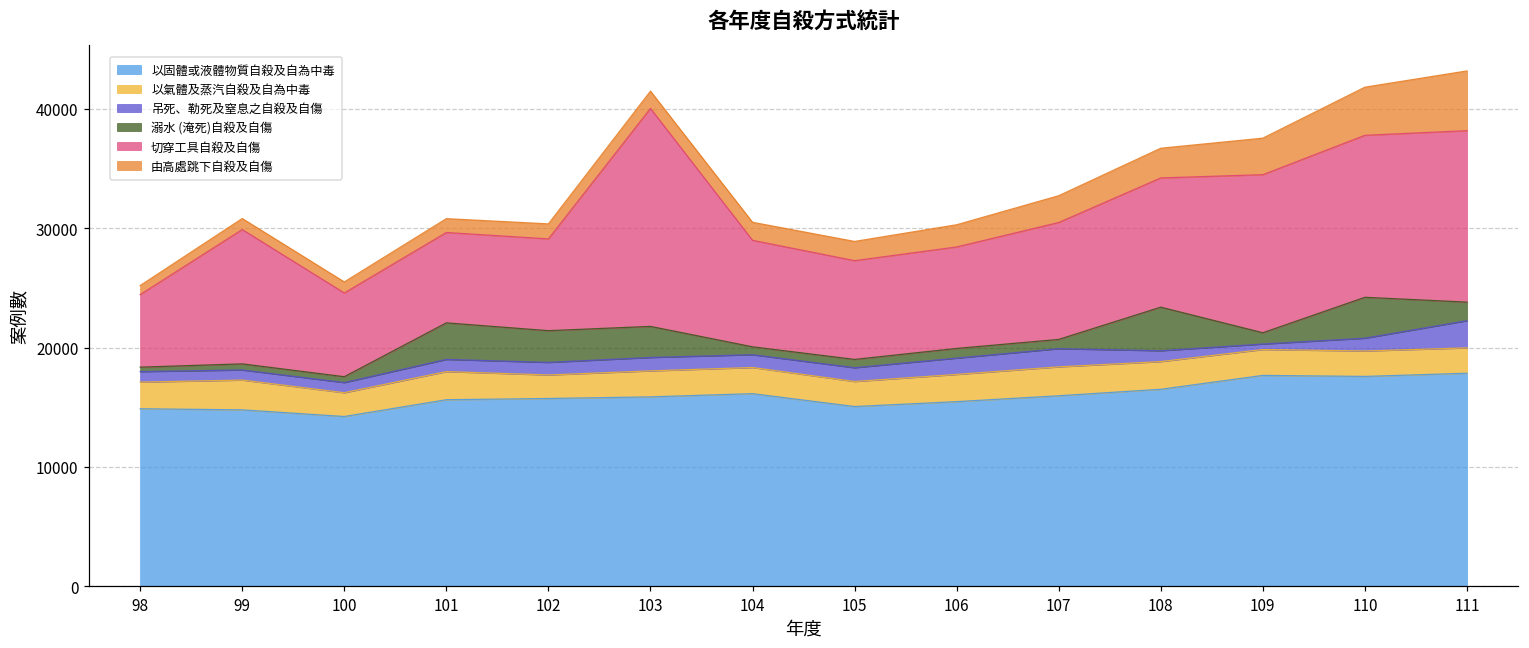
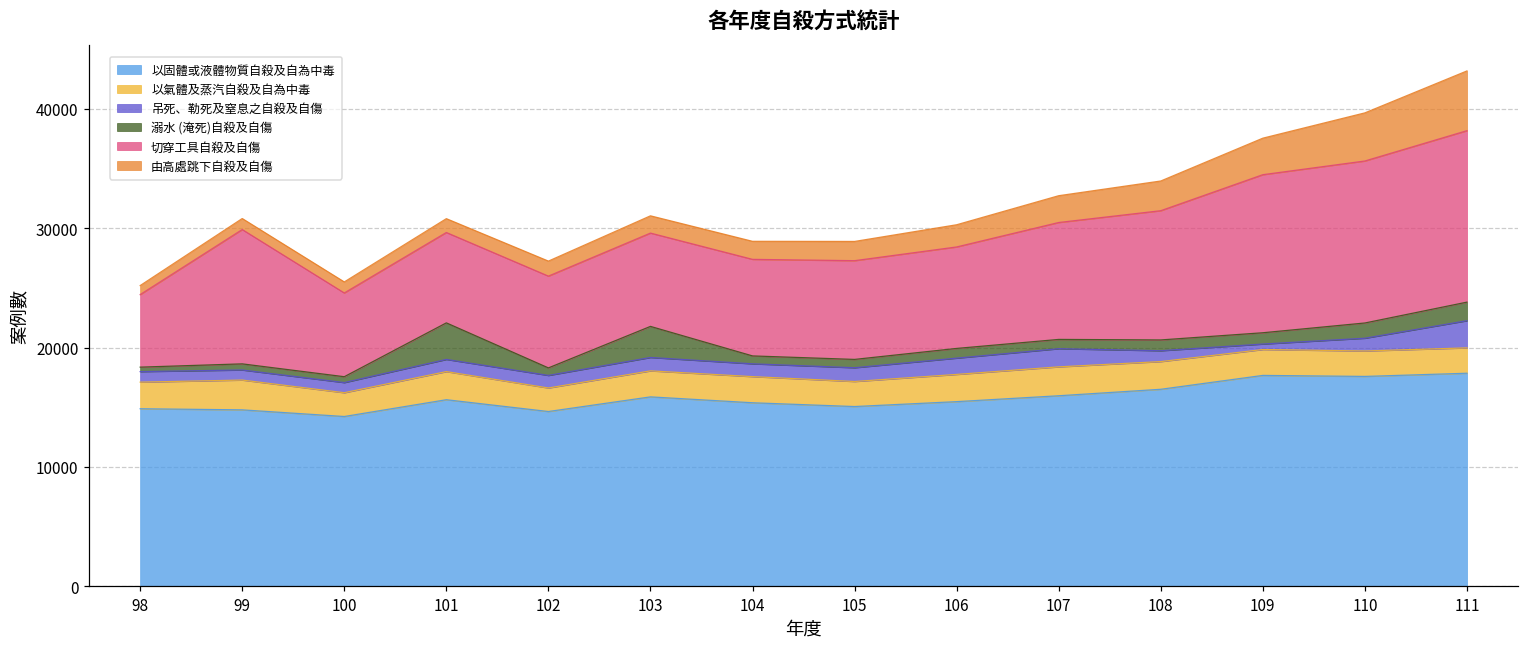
  {
    "以固體或液體物質自殺及自為中毒": {
      "98": 14900,
      "99": 14800,
      "100": 14200,
      "101": 15600,
-     "102": 15700,
+     "102": 14600,
      "103": 15900,
-     "104": 16100,
+     "104": 15400,
      "105": 15100,
      "106": 15500,
      "107": 16000,
      "108": 16500,
      "109": 17700,
      "110": 17600,
      "111": 17800
    },
    "吊死、勒死及窒息之自殺及自傷": {
      "98": 900,
      "99": 800,
      "100": 900,
      "101": 1000,
      "102": 1100,
      "103": 1100,
      "104": 1100,
      "105": 1200,
      "106": 1400,
      "107": 1500,
      "108": 900,
      "109": 500,
      "110": 1100,
      "111": 2300
    },
    "溺水 (淹死)自殺及自傷": {
      "98": 400,
      "99": 500,
      "100": 500,
      "101": 3100,
-     "102": 2700,
+     "102": 600,
      "103": 2600,
      "104": 700,
      "105": 700,
      "106": 800,
      "107": 800,
-     "108": 3700,
+     "108": 900,
      "109": 900,
-     "110": 3400,
+     "110": 1300,
      "111": 1600
    },
    "切穿工具自殺及自傷": {
      "98": 6100,
      "99": 11300,
      "100": 7000,
      "101": 7600,
      "102": 7700,
-     "103": 18300,
-     "104": 8900,
+     "103": 7800,
+     "104": 8100,
      "105": 8300,
      "106": 8500,
      "107": 9800,
      "108": 10800,
      "109": 13300,
      "110": 13600,
      "111": 14400
    }
  }
